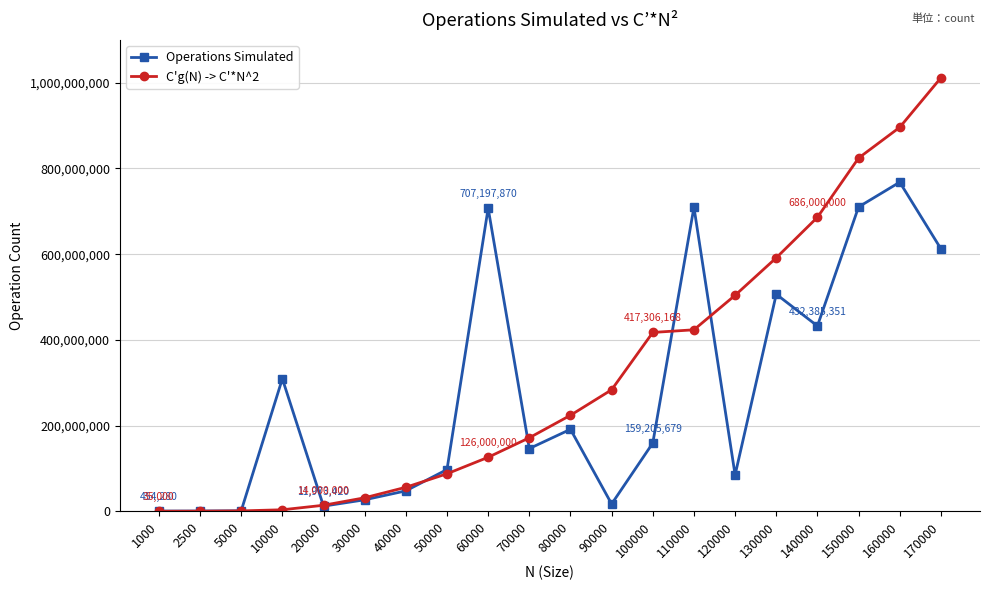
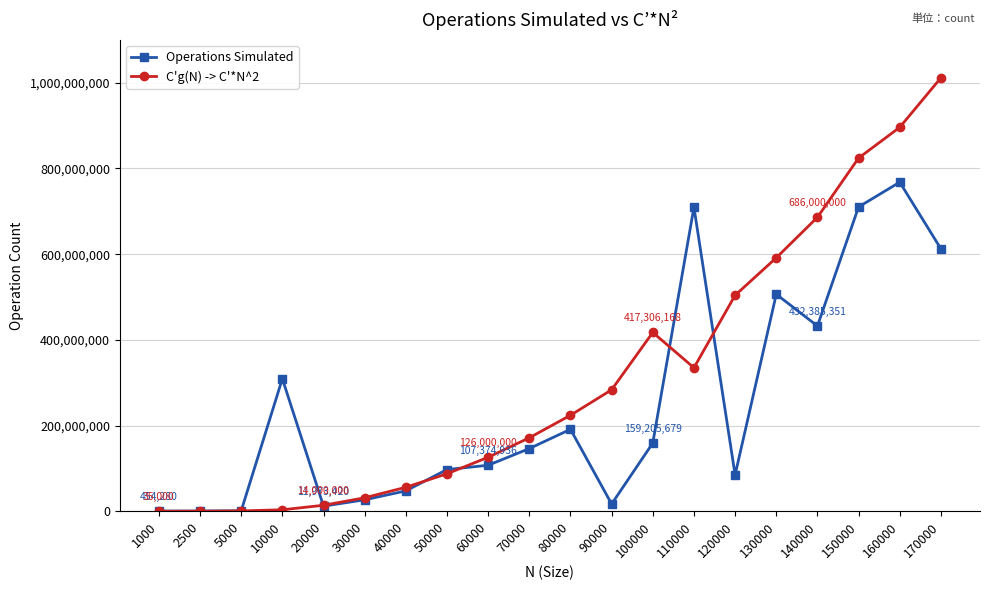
  {
    "Operations Simulated": {
-     "60000": "707,197,870",
+     "60000": "107,374,936",
      "100000": "159,205,679",
      "140000": "432,385,351"
    },
    "C'g(N) -> C'*N^2": {
      "10000": "0",
      "40000": "60,000,000",
      "50000": "90,000,000",
      "70000": "170,000,000",
      "80000": "220,000,000",
      "90000": "280,000,000",
-     "110000": "420,000,000",
+     "110000": "330,000,000",
      "120000": "500,000,000",
      "130000": "590,000,000",
      "150000": "820,000,000",
      "160000": "900,000,000",
      "170000": "1,010,000,000"
    }
  }
